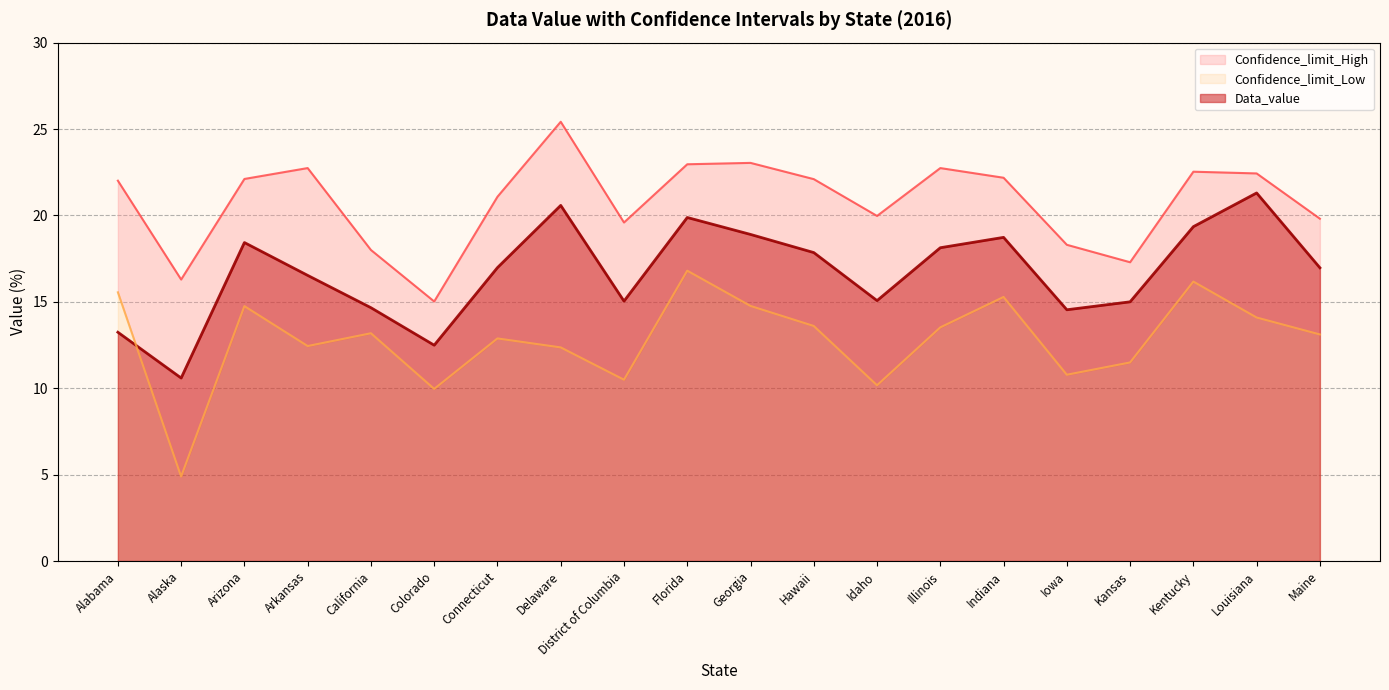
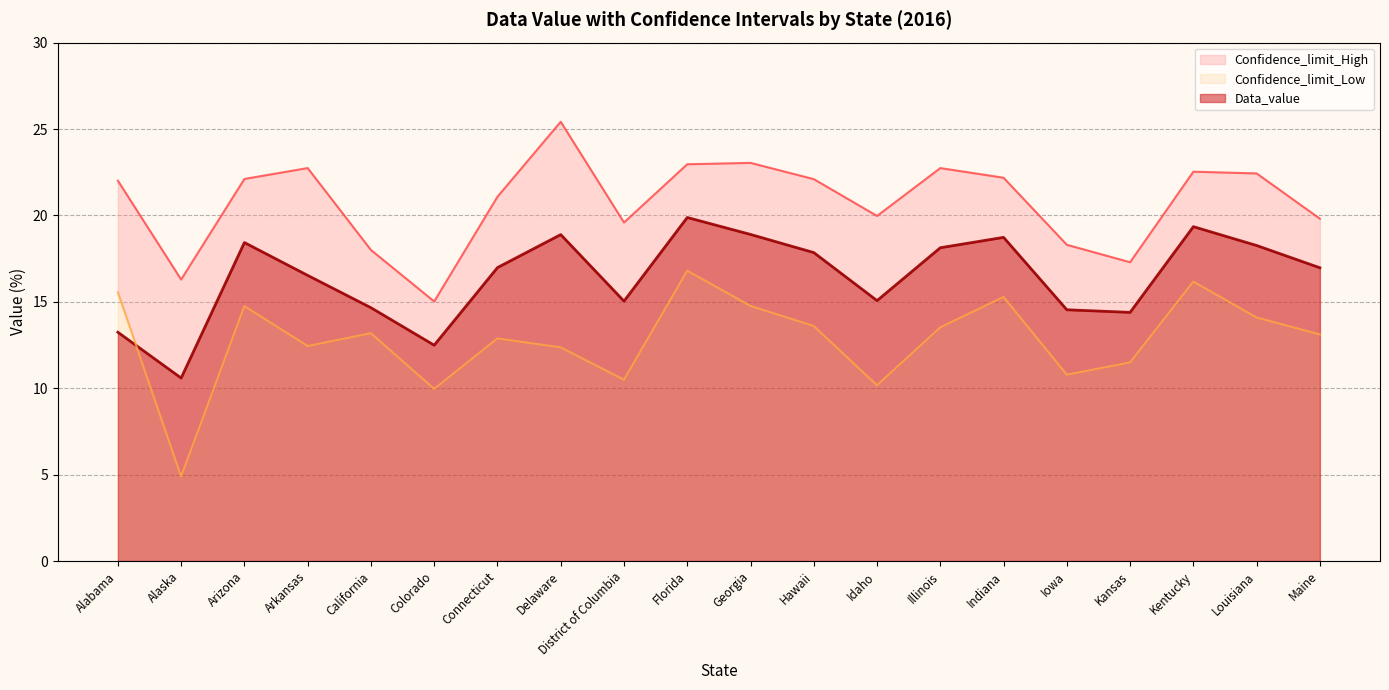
  {
    "Data_value": {
      "Alabama": 13.2,
      "Alaska": 10.6,
      "Arizona": 18.4,
      "Arkansas": 16.5,
      "California": 14.7,
      "Colorado": 12.5,
      "Connecticut": 17.0,
-     "Delaware": 20.6,
+     "Delaware": 18.9,
      "District of Columbia": 15.0,
      "Florida": 19.9,
      "Georgia": 18.9,
      "Hawaii": 17.9,
      "Idaho": 15.1,
      "Illinois": 18.1,
      "Indiana": 18.7,
      "Iowa": 14.5,
-     "Kansas": 15.0,
+     "Kansas": 14.4,
      "Kentucky": 19.4,
-     "Louisiana": 21.3,
+     "Louisiana": 18.3,
      "Maine": 17.0
    }
  }
